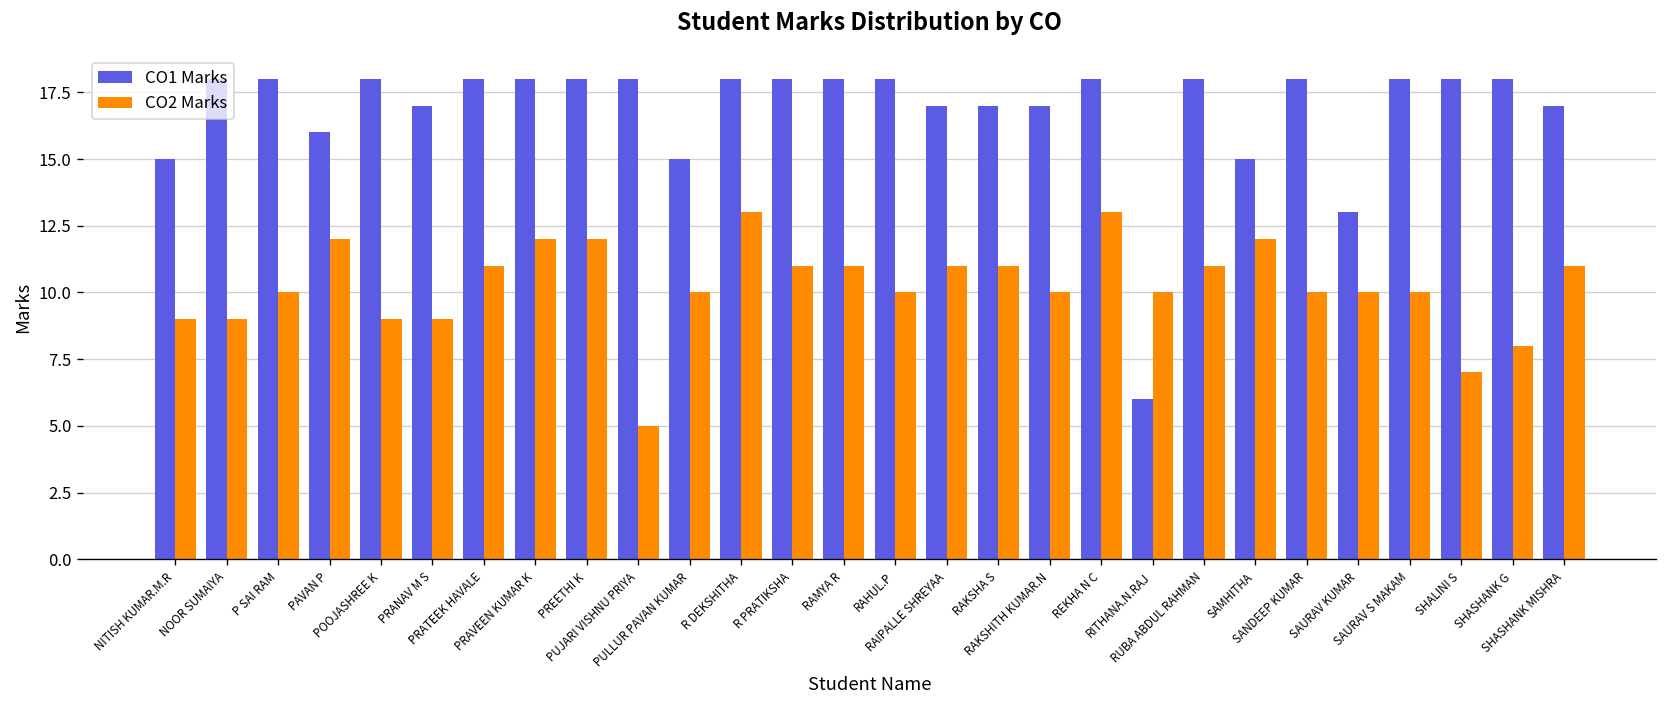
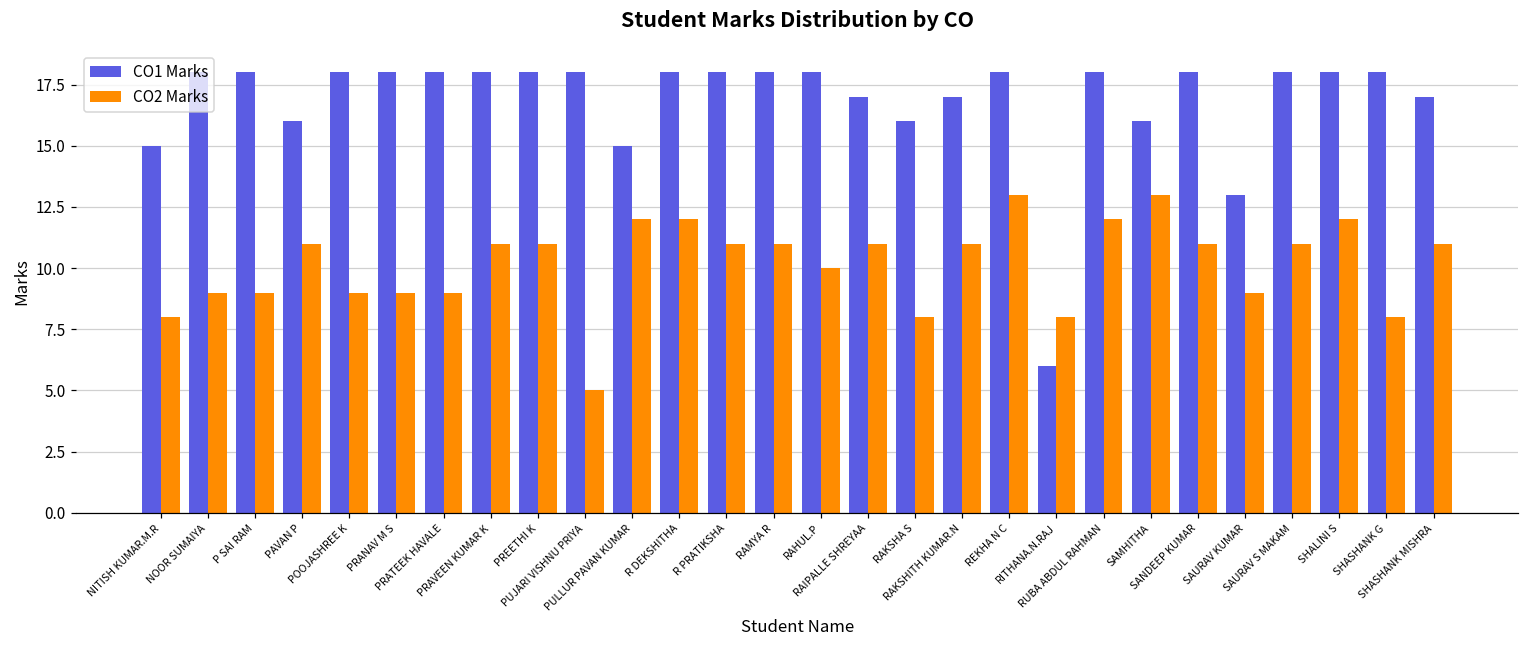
  {
    "CO1 Marks": {
      "NITISH KUMAR.M.R": 15,
      "P SAI RAM": 18,
      "PAVAN P": 16,
      "POOJASHREE K": 18,
-     "PRANAV M S": 17,
+     "PRANAV M S": 18,
      "PRATEEK HAVALE": 18,
      "PRAVEEN KUMAR K": 18,
      "PREETHI K": 18,
      "PUJARI VISHNU PRIYA": 18,
      "PULLUR PAVAN KUMAR": 15,
      "R DEKSHITHA": 18,
      "R PRATIKSHA": 18,
      "RAMYA R": 18,
      "RAHUL.P": 18,
      "RAIPALLE SHREYAA": 17,
-     "RAKSHA S": 17,
+     "RAKSHA S": 16,
      "RAKSHITH KUMAR.N": 17,
      "REKHA N C": 18,
      "RITHANA.N.RAJ": 6,
      "RUBA ABDUL RAHMAN": 18,
-     "SAMHITHA": 15,
+     "SAMHITHA": 16,
      "SANDEEP KUMAR": 18,
      "SAURAV KUMAR": 13,
      "SAURAV S MAKAM": 18,
      "SHALINI S": 18,
      "SHASHANK G": 18,
      "SHASHANK MISHRA": 17
    },
    "CO2 Marks": {
-     "NITISH KUMAR.M.R": 9,
+     "NITISH KUMAR.M.R": 8,
      "NOOR SUMAIYA": 9,
-     "P SAI RAM": 10,
-     "PAVAN P": 12,
+     "P SAI RAM": 9,
+     "PAVAN P": 11,
      "POOJASHREE K": 9,
      "PRANAV M S": 9,
-     "PRATEEK HAVALE": 11,
-     "PRAVEEN KUMAR K": 12,
-     "PREETHI K": 12,
+     "PRATEEK HAVALE": 9,
+     "PRAVEEN KUMAR K": 11,
+     "PREETHI K": 11,
      "PUJARI VISHNU PRIYA": 5,
-     "PULLUR PAVAN KUMAR": 10,
-     "R DEKSHITHA": 13,
+     "PULLUR PAVAN KUMAR": 12,
+     "R DEKSHITHA": 12,
      "R PRATIKSHA": 11,
      "RAMYA R": 11,
      "RAHUL.P": 10,
      "RAIPALLE SHREYAA": 11,
-     "RAKSHA S": 11,
-     "RAKSHITH KUMAR.N": 10,
+     "RAKSHA S": 8,
+     "RAKSHITH KUMAR.N": 11,
      "REKHA N C": 13,
-     "RITHANA.N.RAJ": 10,
-     "RUBA ABDUL RAHMAN": 11,
-     "SAMHITHA": 12,
-     "SANDEEP KUMAR": 10,
-     "SAURAV KUMAR": 10,
-     "SAURAV S MAKAM": 10,
-     "SHALINI S": 7,
+     "RITHANA.N.RAJ": 8,
+     "RUBA ABDUL RAHMAN": 12,
+     "SAMHITHA": 13,
+     "SANDEEP KUMAR": 11,
+     "SAURAV KUMAR": 9,
+     "SAURAV S MAKAM": 11,
+     "SHALINI S": 12,
      "SHASHANK G": 8,
      "SHASHANK MISHRA": 11
    }
  }
